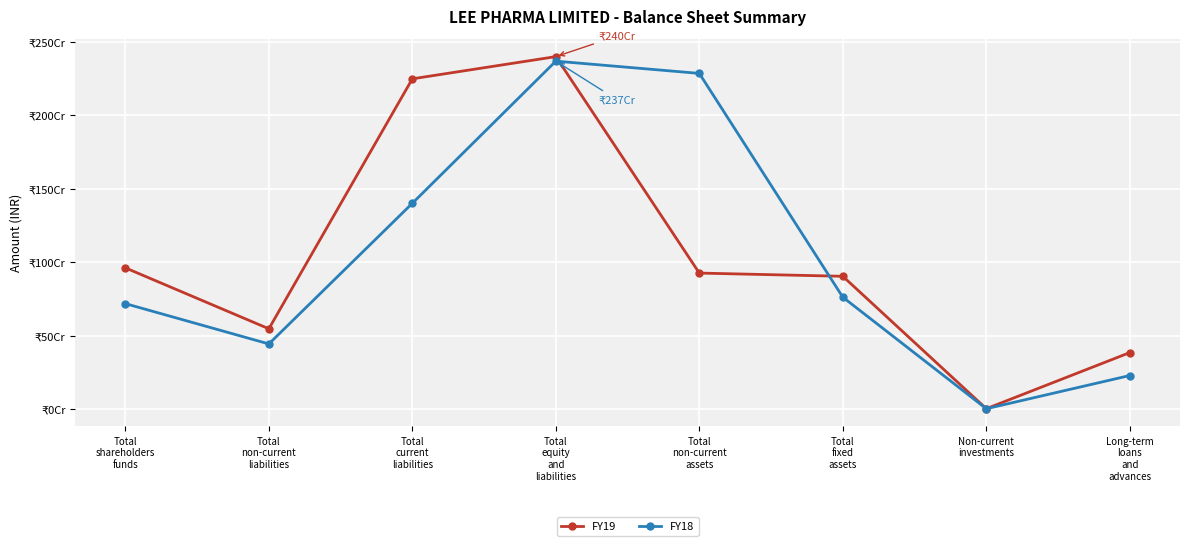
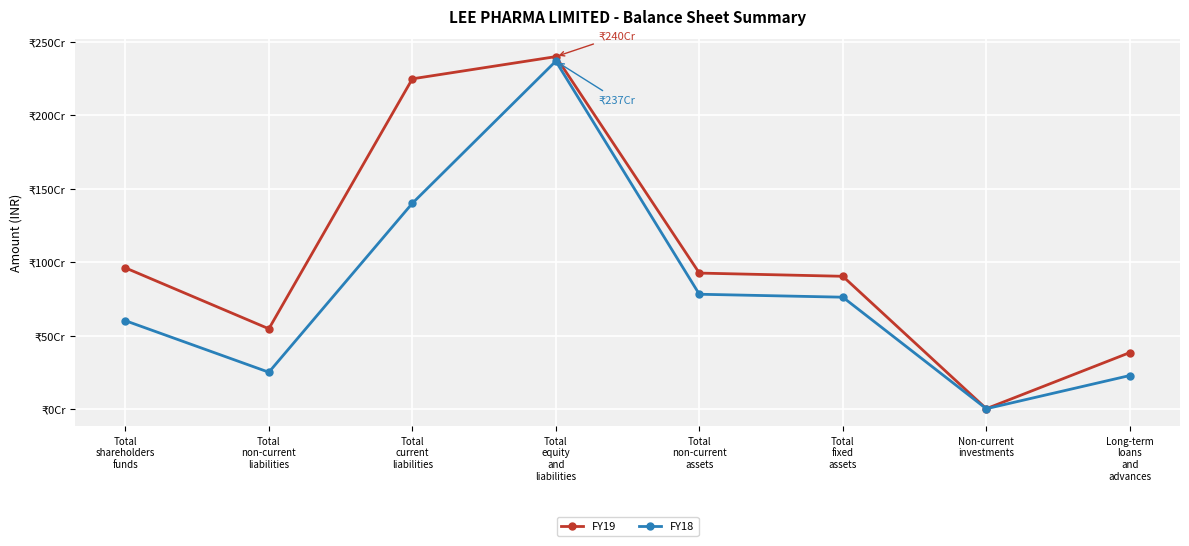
  {
    "FY19": {
      "Total shareholders funds": "₹96Cr",
      "Total non-current liabilities": "₹55Cr",
      "Total current liabilities": "₹225Cr",
      "Total non-current assets": "₹93Cr",
      "Total fixed assets": "₹90Cr",
      "Long-term loans and advances": "₹38Cr"
    },
    "FY18": {
-     "Total shareholders funds": "₹72Cr",
-     "Total non-current liabilities": "₹44Cr",
+     "Total shareholders funds": "₹60Cr",
+     "Total non-current liabilities": "₹25Cr",
      "Total current liabilities": "₹140Cr",
-     "Total non-current assets": "₹228Cr",
+     "Total non-current assets": "₹78Cr",
      "Total fixed assets": "₹76Cr",
      "Long-term loans and advances": "₹23Cr"
    }
  }
